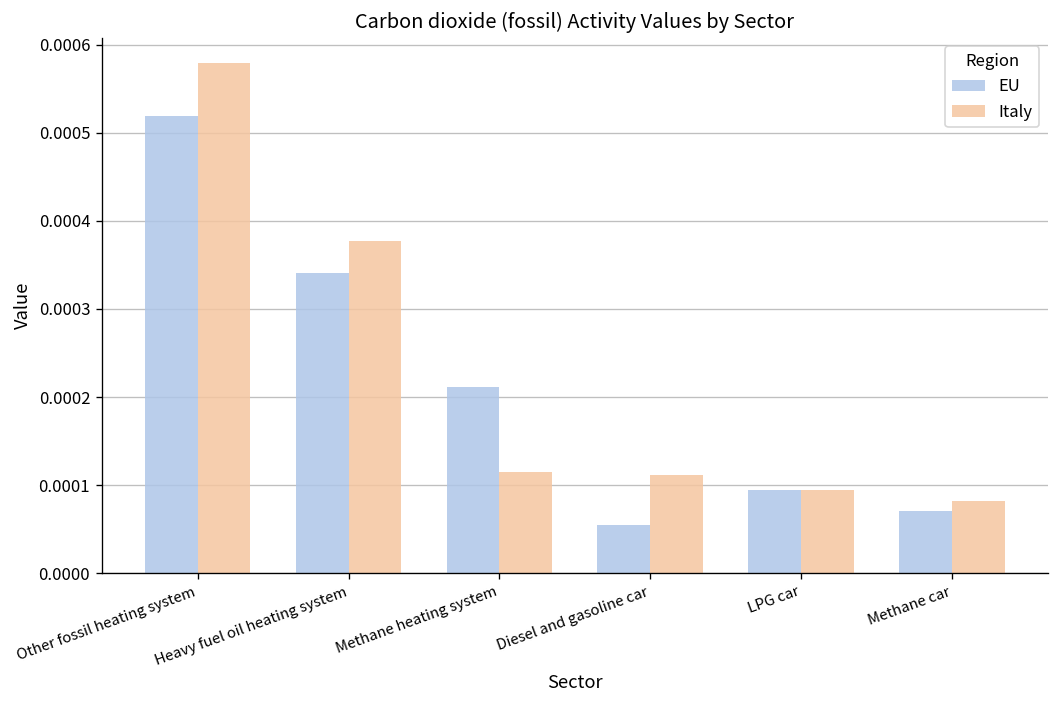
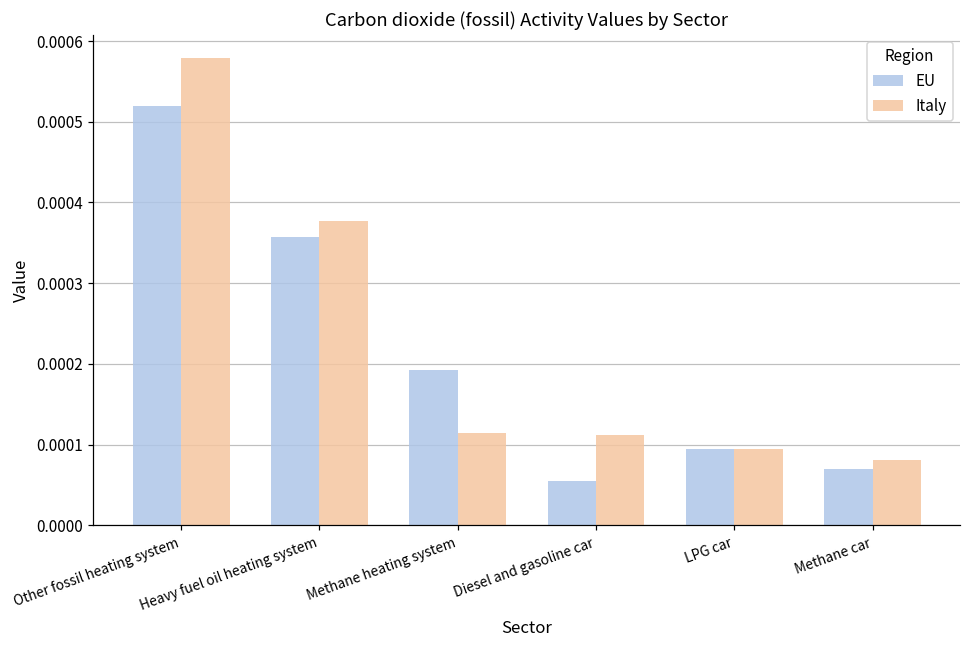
  {
    "EU": {
      "Other fossil heating system": 0.00052,
-     "Heavy fuel oil heating system": 0.00034,
-     "Methane heating system": 0.00021,
+     "Heavy fuel oil heating system": 0.00036,
+     "Methane heating system": 0.00019,
      "Diesel and gasoline car": 0.00005,
      "LPG car": 0.00009,
      "Methane car": 0.00007
    },
    "Italy": {
      "Other fossil heating system": 0.00058,
      "Heavy fuel oil heating system": 0.00038,
      "Methane heating system": 0.00011,
      "Diesel and gasoline car": 0.00011,
      "LPG car": 0.00009,
      "Methane car": 0.00008
    }
  }
